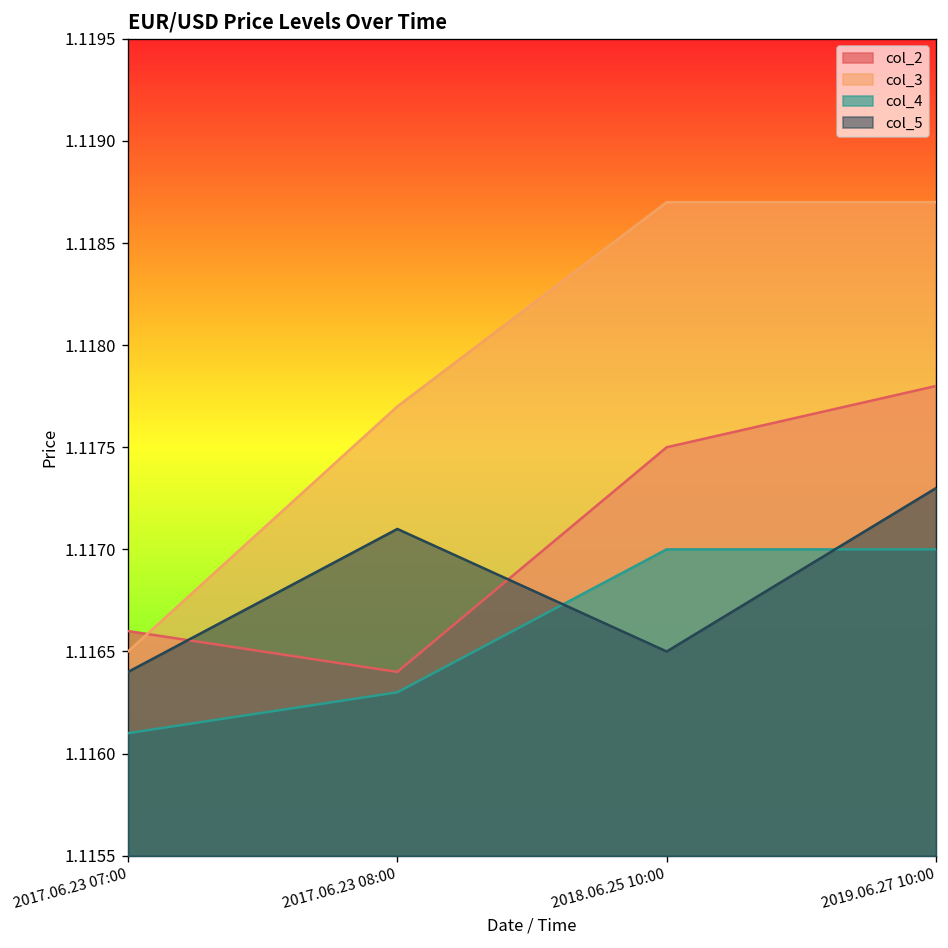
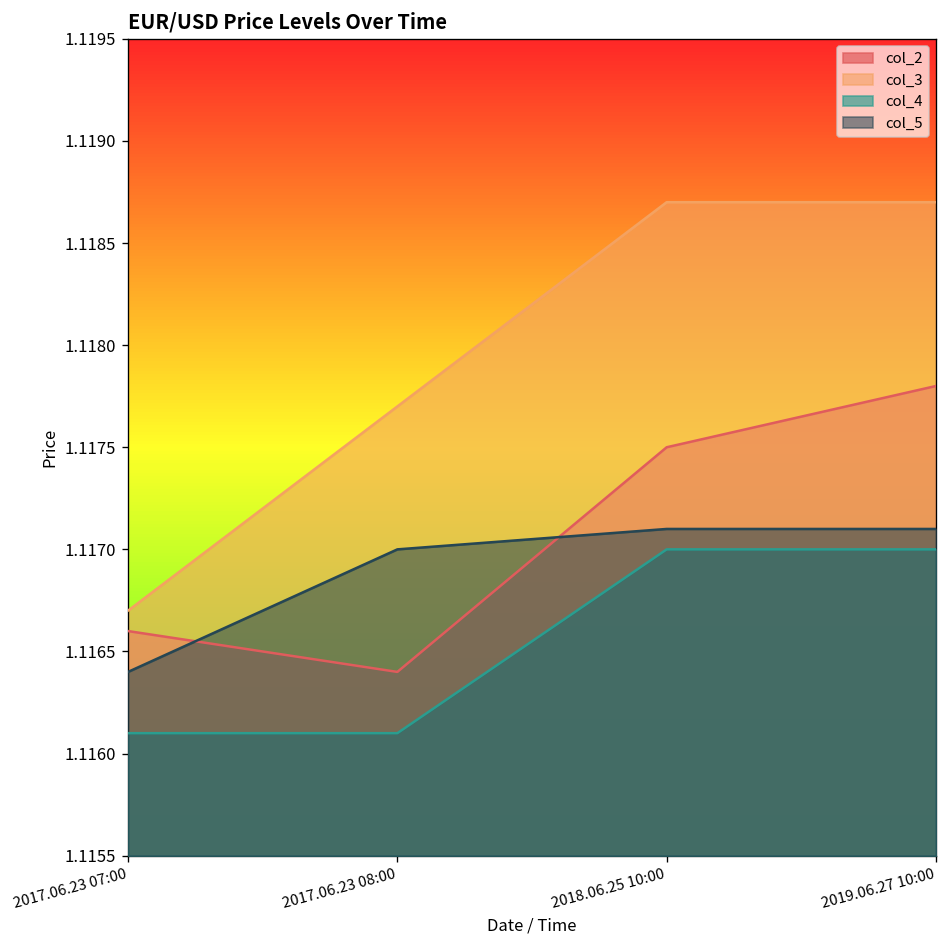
  {
    "col_2": {
      "2017.06.23 07:00": 1.1166,
      "2017.06.23 08:00": 1.1164,
      "2018.06.25 10:00": 1.1175,
      "2019.06.27 10:00": 1.1178
    },
    "col_3": {
-     "2017.06.23 07:00": 1.1165,
+     "2017.06.23 07:00": 1.1167,
      "2017.06.23 08:00": 1.1177,
      "2018.06.25 10:00": 1.1187,
      "2019.06.27 10:00": 1.1187
    },
    "col_4": {
      "2017.06.23 07:00": 1.1161,
-     "2017.06.23 08:00": 1.1163,
+     "2017.06.23 08:00": 1.1161,
      "2018.06.25 10:00": 1.1170,
      "2019.06.27 10:00": 1.1170
    },
    "col_5": {
      "2017.06.23 07:00": 1.1164,
-     "2017.06.23 08:00": 1.1171,
-     "2018.06.25 10:00": 1.1165,
-     "2019.06.27 10:00": 1.1173
+     "2017.06.23 08:00": 1.1170,
+     "2018.06.25 10:00": 1.1171,
+     "2019.06.27 10:00": 1.1171
    }
  }
